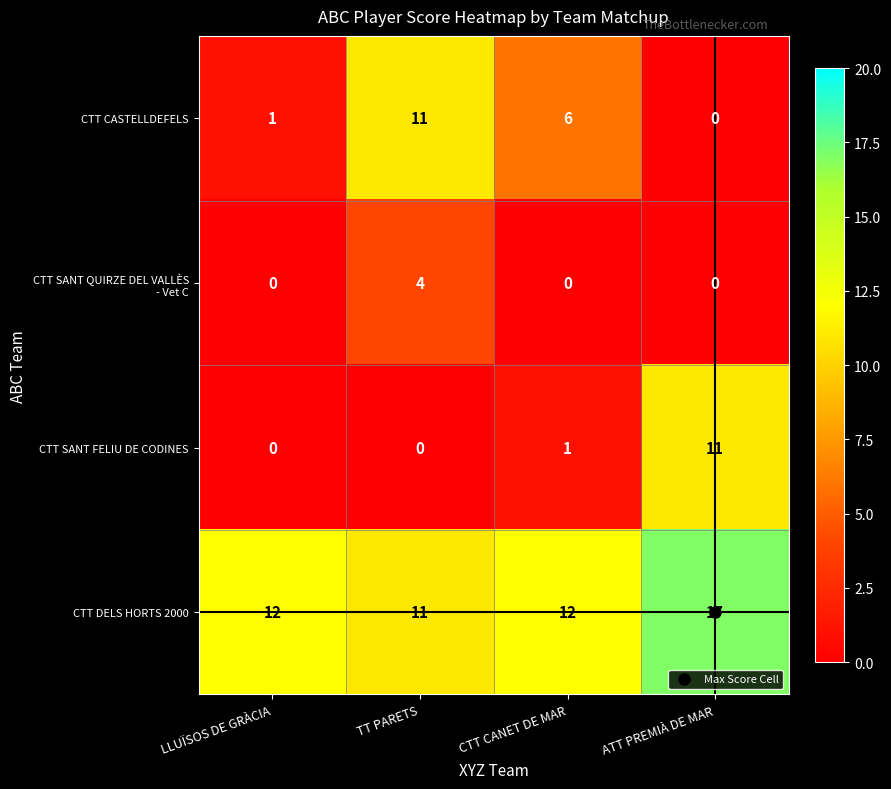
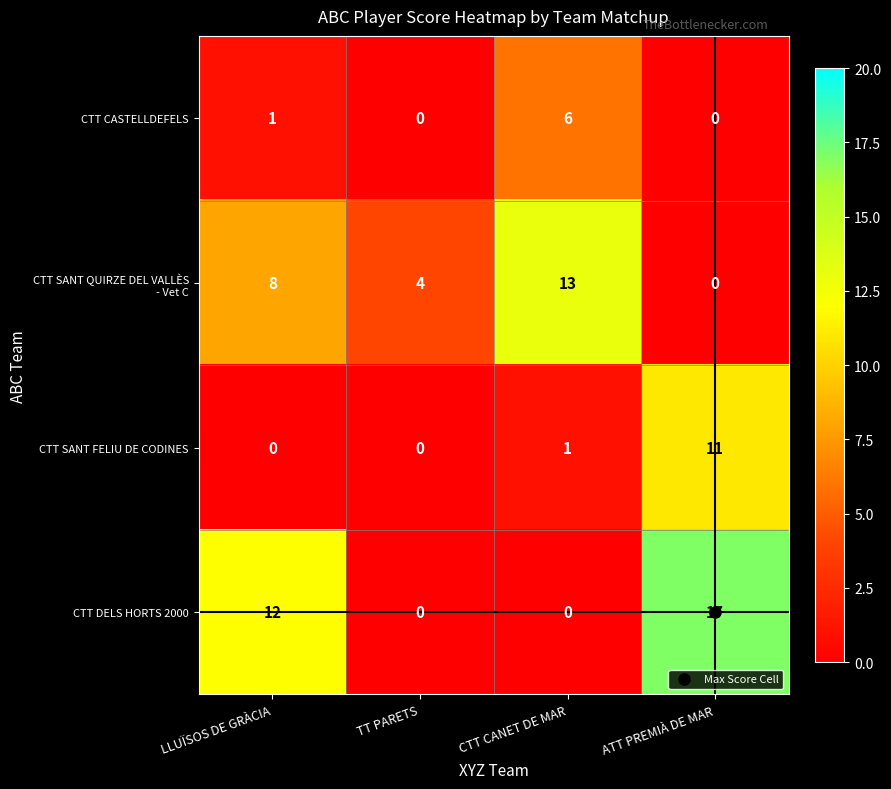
  {
    "CTT CASTELLDEFELS": {
      "LLUÏSOS DE GRÀCIA": 1,
-     "TT PARETS": 11,
+     "TT PARETS": 0,
      "CTT CANET DE MAR": 6,
      "ATT PREMIÀ DE MAR": 0
    },
    "CTT SANT QUIRZE DEL VALLÈS - Vet C": {
-     "LLUÏSOS DE GRÀCIA": 0,
+     "LLUÏSOS DE GRÀCIA": 8,
      "TT PARETS": 4,
-     "CTT CANET DE MAR": 0,
+     "CTT CANET DE MAR": 13,
      "ATT PREMIÀ DE MAR": 0
    },
    "CTT SANT FELIU DE CODINES": {
      "LLUÏSOS DE GRÀCIA": 0,
      "TT PARETS": 0,
      "CTT CANET DE MAR": 1,
      "ATT PREMIÀ DE MAR": 11
    },
    "CTT DELS HORTS 2000": {
      "LLUÏSOS DE GRÀCIA": 12,
-     "TT PARETS": 11,
-     "CTT CANET DE MAR": 12
+     "TT PARETS": 0,
+     "CTT CANET DE MAR": 0
    }
  }
